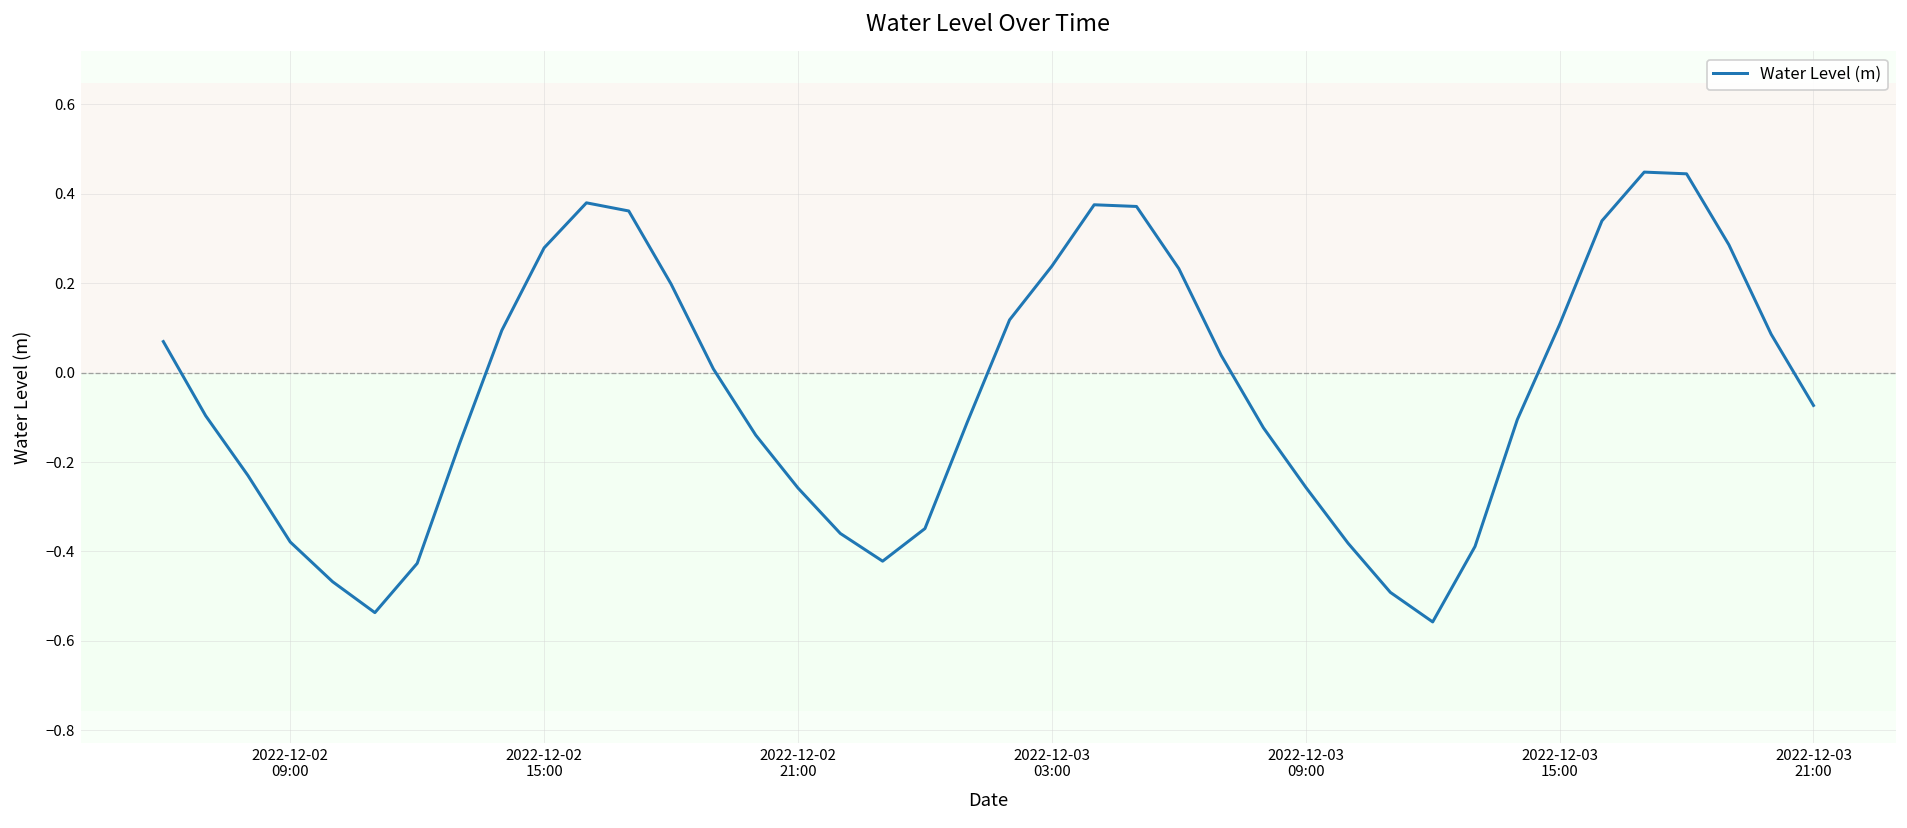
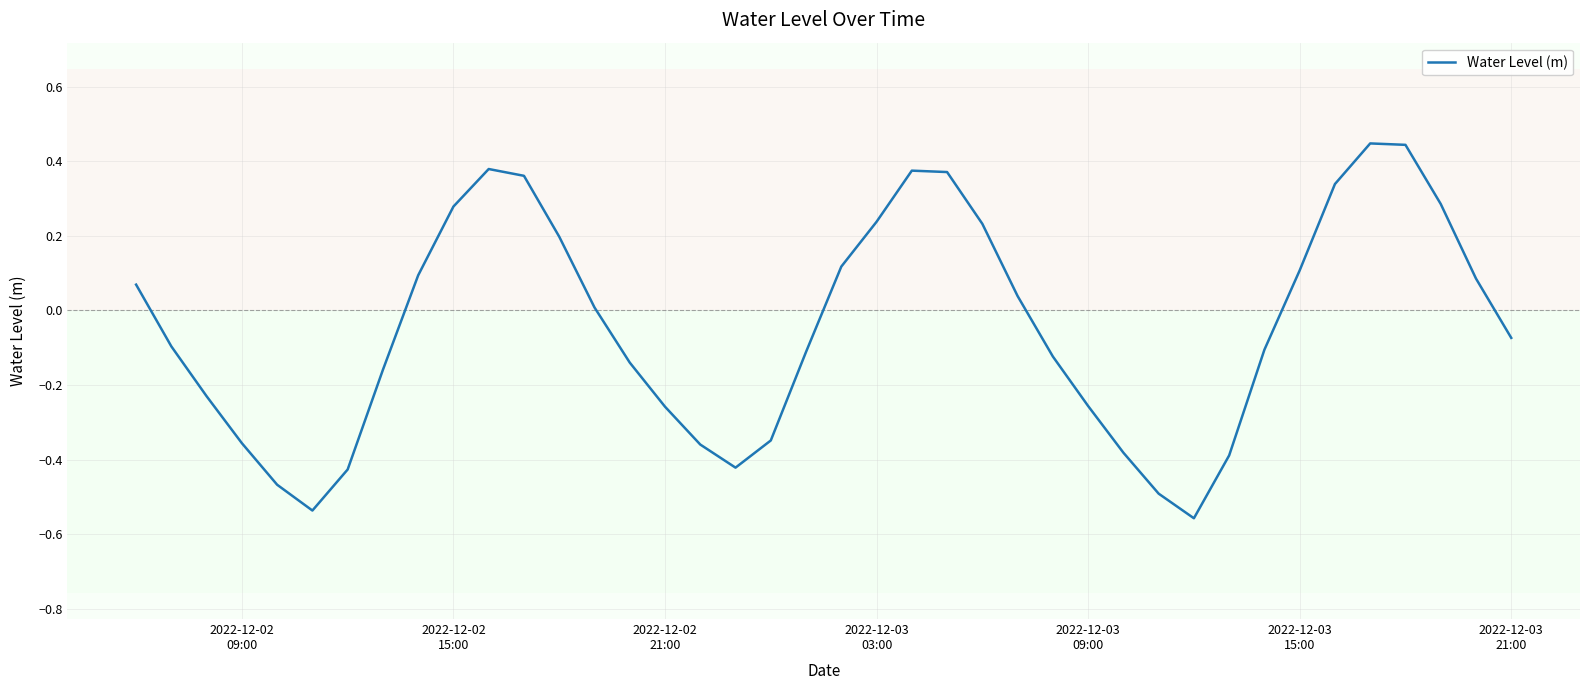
  {
-   "2022-12-02 09:00": -0.38,
+   "2022-12-02 09:00": -0.36,
    "2022-12-02 15:00": 0.28,
    "2022-12-02 21:00": -0.26,
    "2022-12-03 03:00": 0.24,
    "2022-12-03 09:00": -0.26,
    "2022-12-03 15:00": 0.11,
    "2022-12-03 21:00": -0.07
  }
